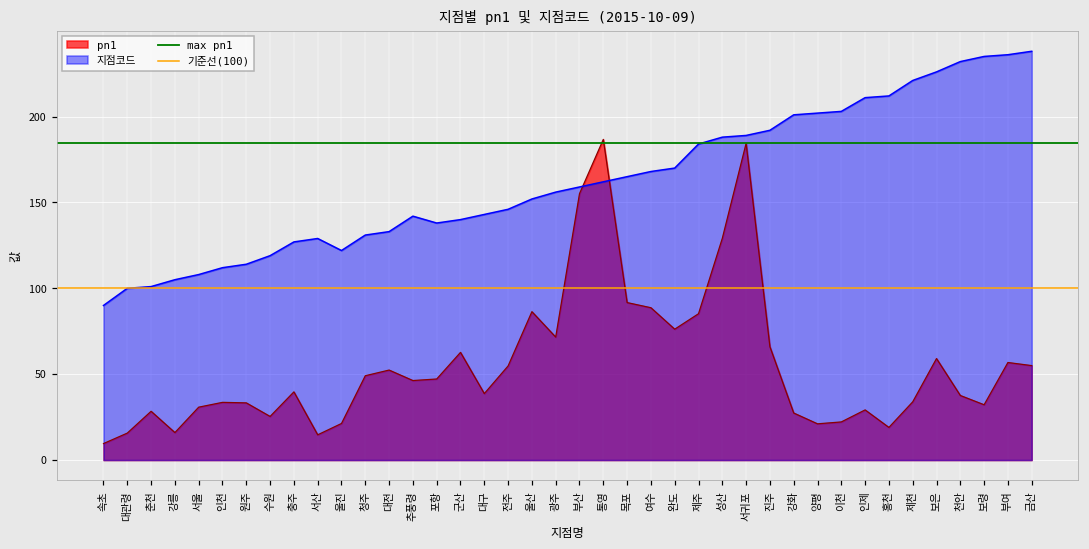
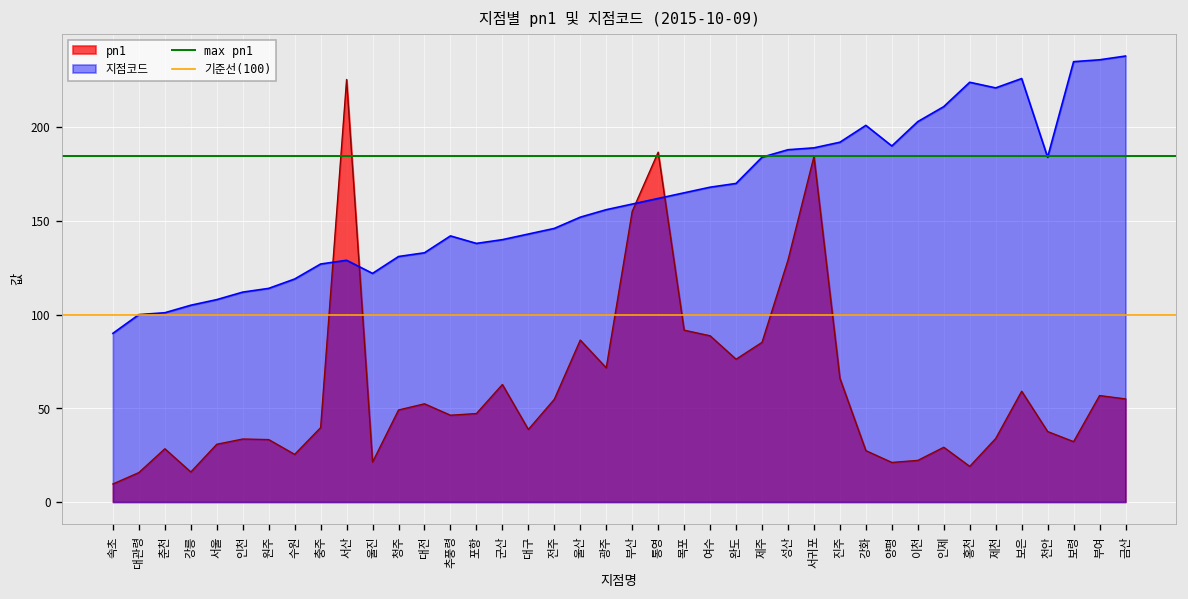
  {
    "pn1": {
      "속초": 10,
      "대관령": 16,
      "춘천": 28,
      "강릉": 16,
      "서울": 31,
      "인천": 34,
      "원주": 33,
      "수원": 25,
      "충주": 40,
-     "서산": 15,
+     "서산": 226,
      "울진": 21,
      "청주": 49,
      "대전": 52,
      "추풍령": 46,
      "포항": 47,
      "군산": 63,
      "대구": 39,
      "전주": 55,
      "울산": 86,
      "광주": 72,
      "부산": 155,
      "통영": 187,
      "목포": 92,
      "여수": 89,
      "완도": 76,
      "제주": 85,
      "성산": 129,
      "서귀포": 184,
      "진주": 66,
      "강화": 27,
      "양평": 21,
      "이천": 22,
      "인제": 29,
      "홍천": 19,
      "제천": 34,
      "보은": 59,
      "천안": 38,
      "보령": 32,
      "부여": 57,
      "금산": 55
    },
    "지점코드": {
      "속초": 90,
      "대관령": 100,
      "춘천": 101,
      "강릉": 105,
      "서울": 108,
      "인천": 112,
      "원주": 114,
      "수원": 119,
      "충주": 127,
      "서산": 129,
      "울진": 122,
      "청주": 131,
      "대전": 133,
      "추풍령": 142,
      "포항": 138,
      "군산": 140,
      "대구": 143,
      "전주": 146,
      "울산": 152,
      "광주": 156,
      "부산": 159,
      "통영": 162,
      "목포": 165,
      "여수": 168,
      "완도": 170,
      "제주": 184,
      "성산": 188,
      "서귀포": 189,
      "진주": 192,
      "강화": 201,
-     "양평": 202,
+     "양평": 190,
      "이천": 203,
      "인제": 211,
-     "홍천": 212,
+     "홍천": 224,
      "제천": 221,
      "보은": 226,
-     "천안": 232,
+     "천안": 184,
      "보령": 235,
      "부여": 236,
      "금산": 238
    }
  }
